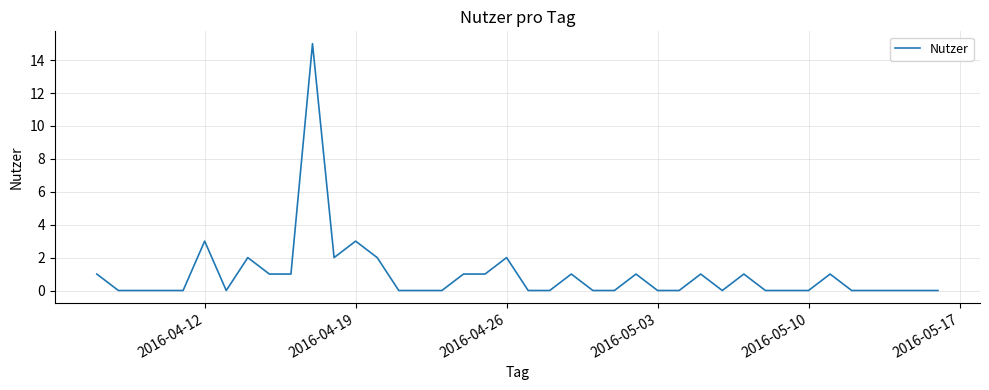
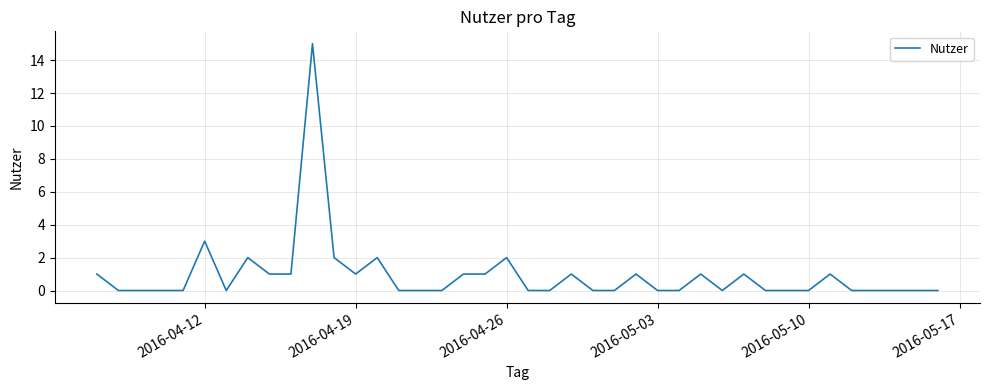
  {
    "2016-04-12": 3,
-   "2016-04-19": 3,
+   "2016-04-19": 1,
    "2016-04-26": 2,
    "2016-05-03": 0,
    "2016-05-10": 0
  }
